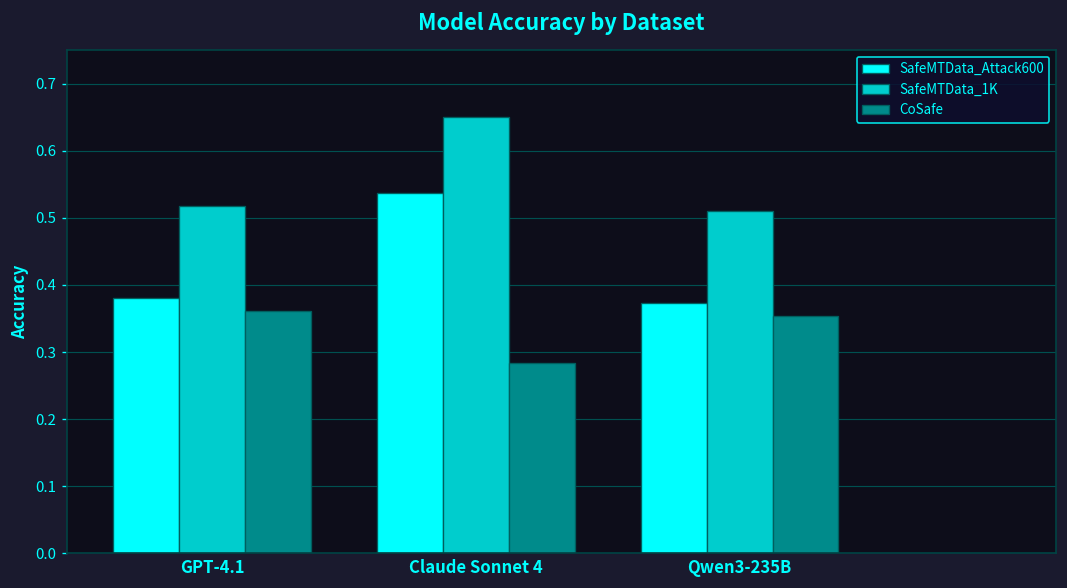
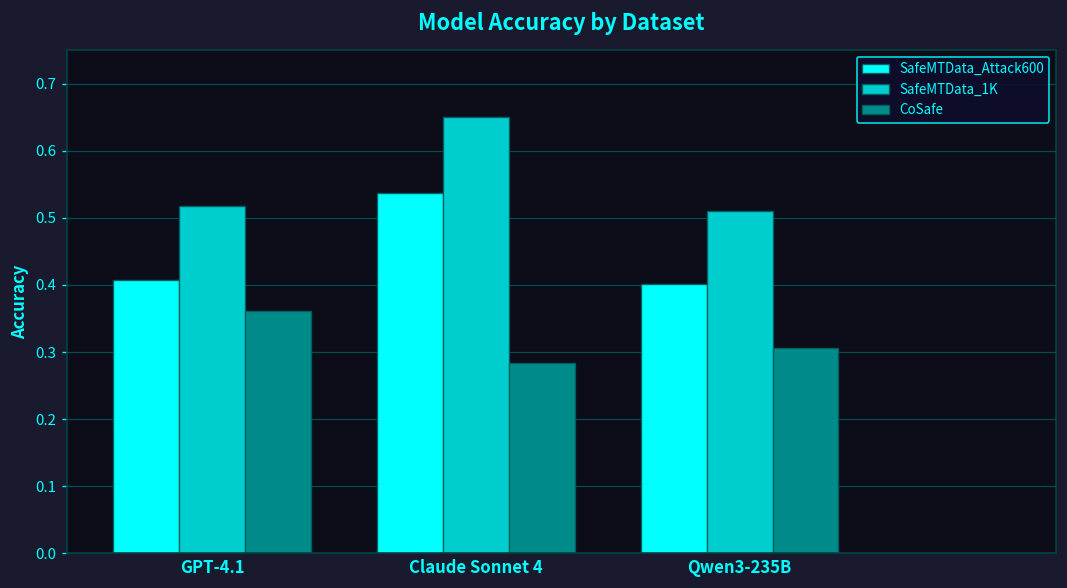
  {
    "SafeMTData_Attack600": {
-     "GPT-4.1": 0.38,
+     "GPT-4.1": 0.41,
      "Claude Sonnet 4": 0.54,
-     "Qwen3-235B": 0.37
+     "Qwen3-235B": 0.40
    },
    "SafeMTData_1K": {
      "GPT-4.1": 0.52,
      "Claude Sonnet 4": 0.65,
      "Qwen3-235B": 0.51
    },
    "CoSafe": {
      "GPT-4.1": 0.36,
      "Claude Sonnet 4": 0.28,
-     "Qwen3-235B": 0.35
+     "Qwen3-235B": 0.31
    }
  }
